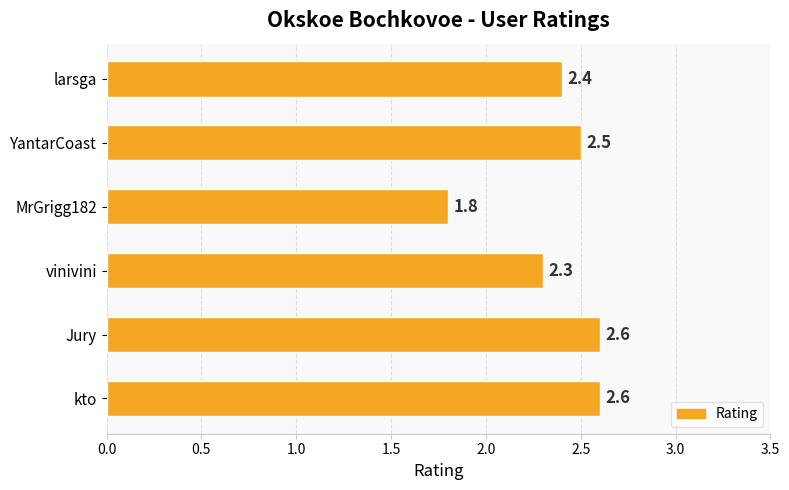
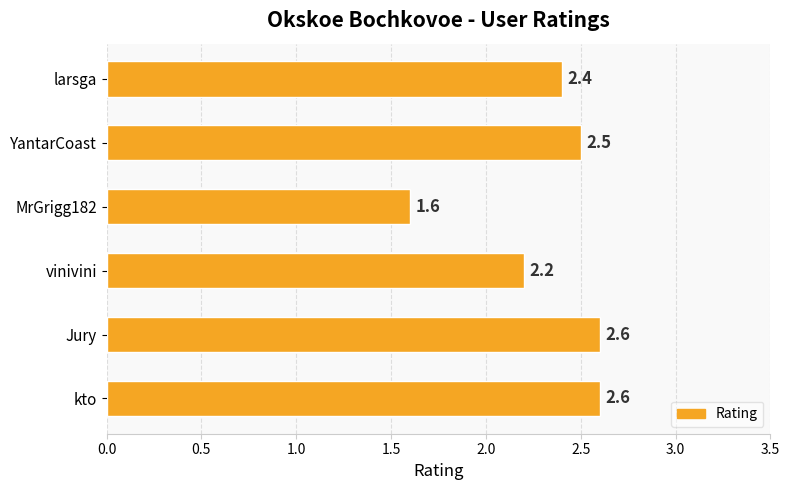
  {
    "larsga": 2.4,
    "YantarCoast": 2.5,
-   "MrGrigg182": 1.8,
-   "vinivini": 2.3,
+   "MrGrigg182": 1.6,
+   "vinivini": 2.2,
    "Jury": 2.6,
    "kto": 2.6
  }
